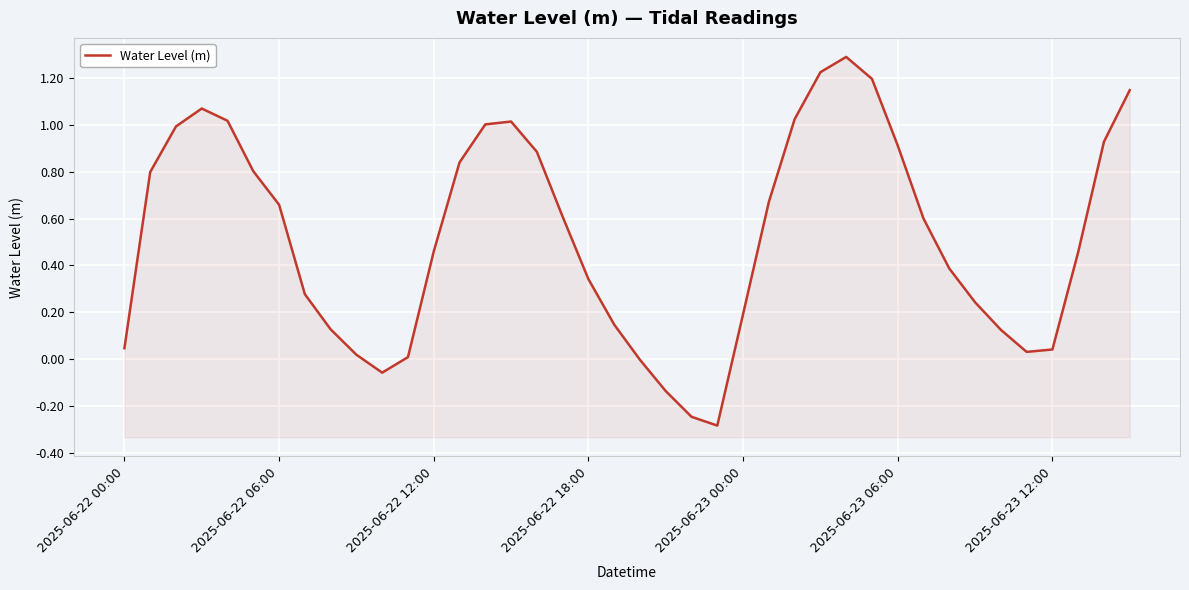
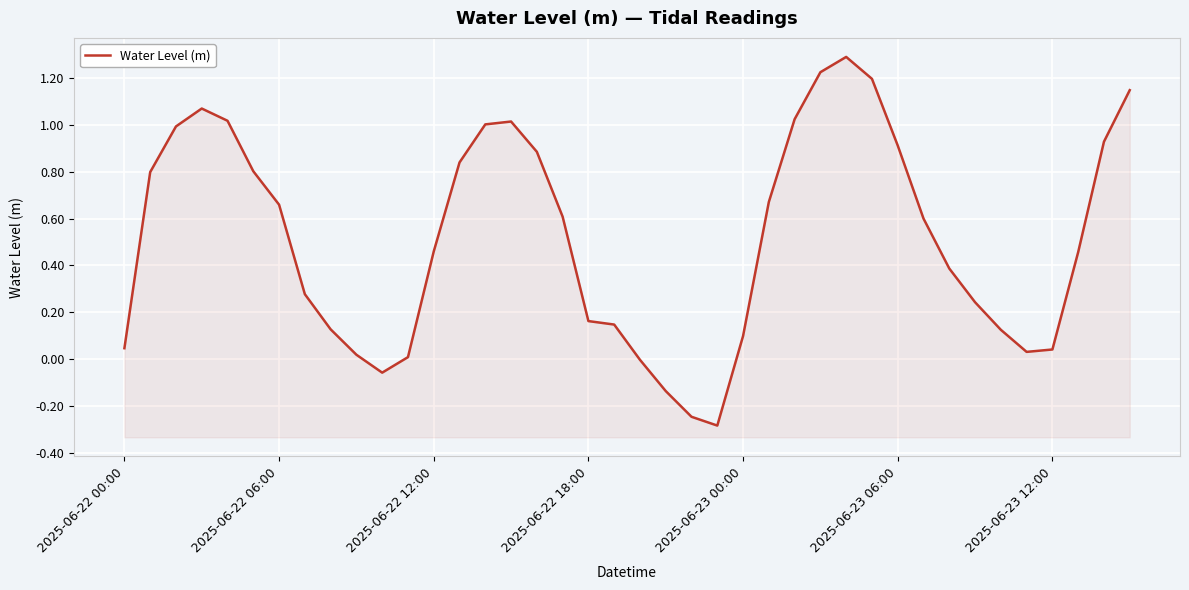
  {
    "2025-06-22 00:00": 0.05,
    "2025-06-22 06:00": 0.66,
    "2025-06-22 12:00": 0.46,
-   "2025-06-22 18:00": 0.34,
-   "2025-06-23 00:00": 0.19,
+   "2025-06-22 18:00": 0.16,
+   "2025-06-23 00:00": 0.10,
    "2025-06-23 06:00": 0.91,
    "2025-06-23 12:00": 0.04
  }
